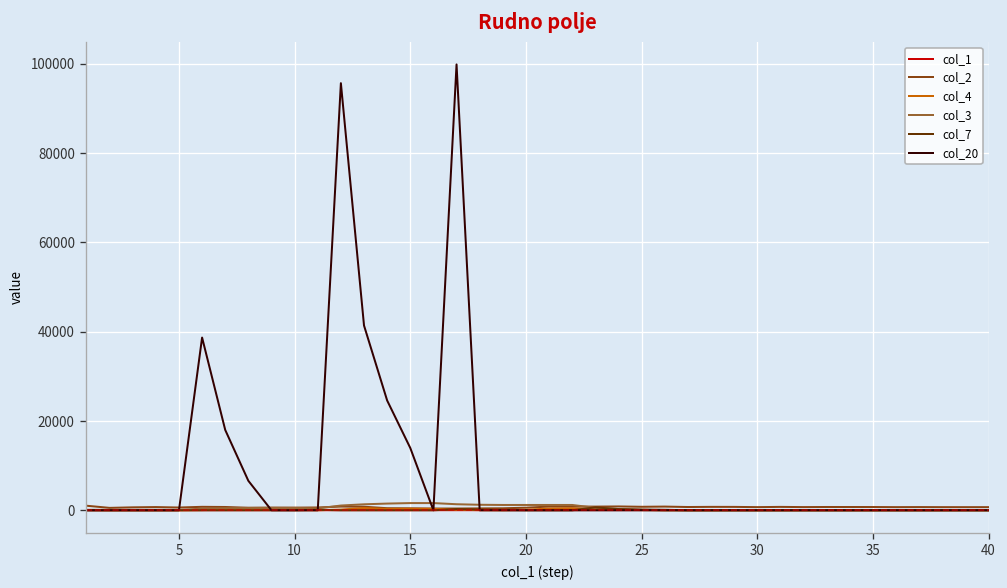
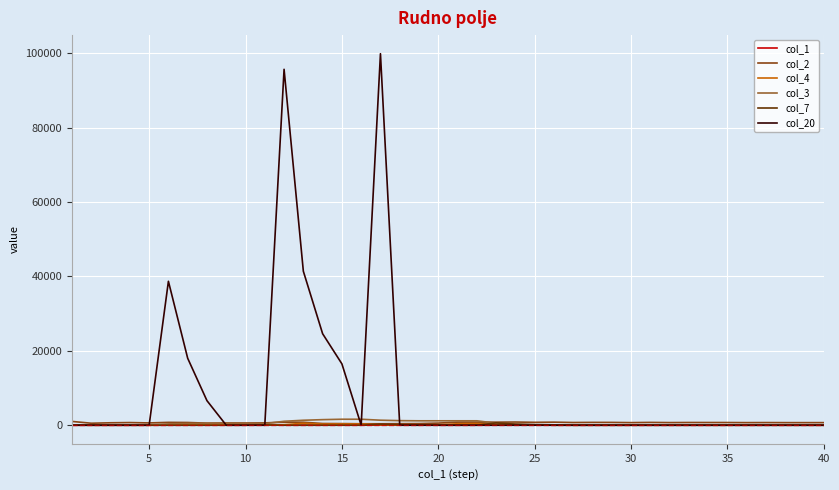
  {
    "col_20": {
-     "15": 14000
+     "15": 17000
    }
  }
